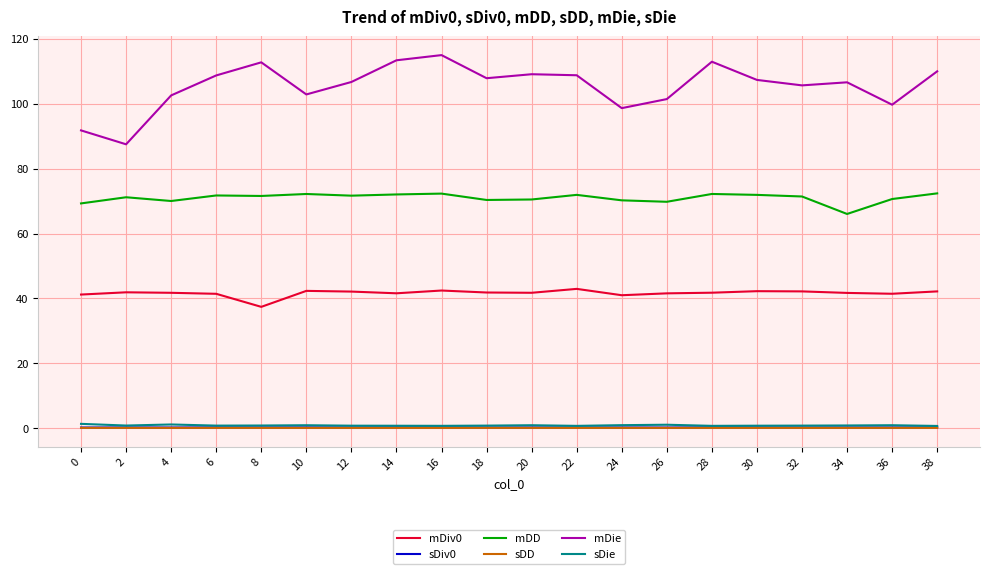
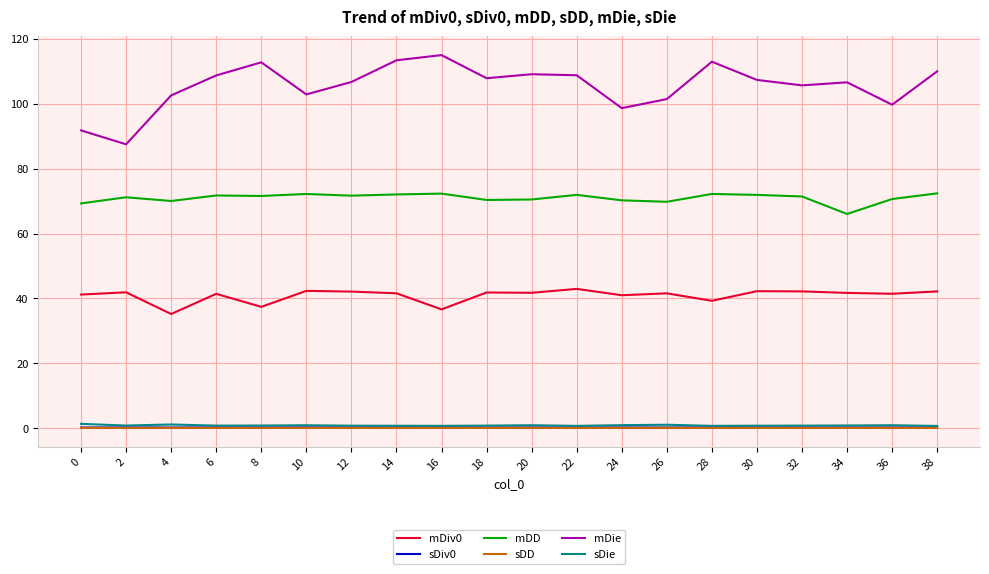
  {
    "mDiv0": {
      "0": 41,
      "2": 42,
-     "4": 42,
+     "4": 35,
      "6": 41,
      "8": 37,
      "10": 42,
      "12": 42,
      "14": 42,
-     "16": 42,
+     "16": 37,
      "18": 42,
      "20": 42,
      "22": 43,
      "24": 41,
      "26": 42,
-     "28": 42,
+     "28": 39,
      "30": 42,
      "32": 42,
      "34": 42,
      "36": 41,
      "38": 42
    },
    "sDD": {
      "0": 0,
      "4": 0,
      "10": 0,
      "20": 0,
      "24": 0,
      "26": 0,
      "36": 0
    },
    "mDD": {
      "0": 69,
      "2": 71,
      "4": 70,
      "6": 72,
      "8": 72,
      "10": 72,
      "12": 72,
      "14": 72,
      "16": 72,
      "18": 70,
      "20": 70,
      "22": 72,
      "24": 70,
      "26": 70,
      "28": 72,
      "30": 72,
      "32": 71,
      "34": 66,
      "36": 71,
      "38": 72
    },
    "mDie": {
      "0": 92,
      "2": 87,
      "4": 103,
      "6": 109,
      "8": 113,
      "10": 103,
      "12": 107,
      "14": 113,
      "16": 115,
      "18": 108,
      "20": 109,
      "22": 109,
      "24": 99,
      "26": 101,
      "28": 113,
      "30": 107,
      "32": 106,
      "34": 107,
      "36": 100,
      "38": 110
    },
    "sDie": {
      "0": 1,
      "4": 1,
      "26": 1
    }
  }
